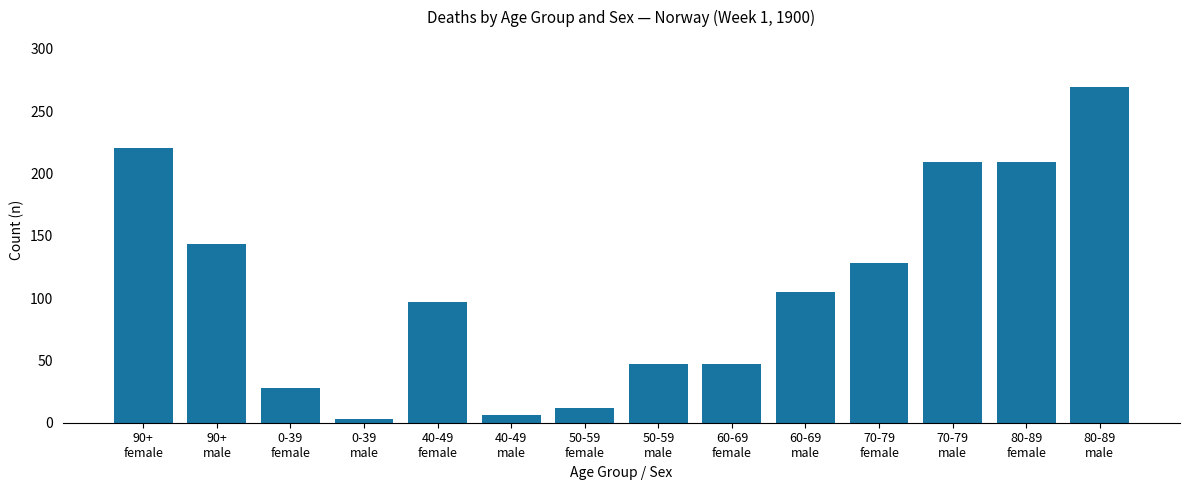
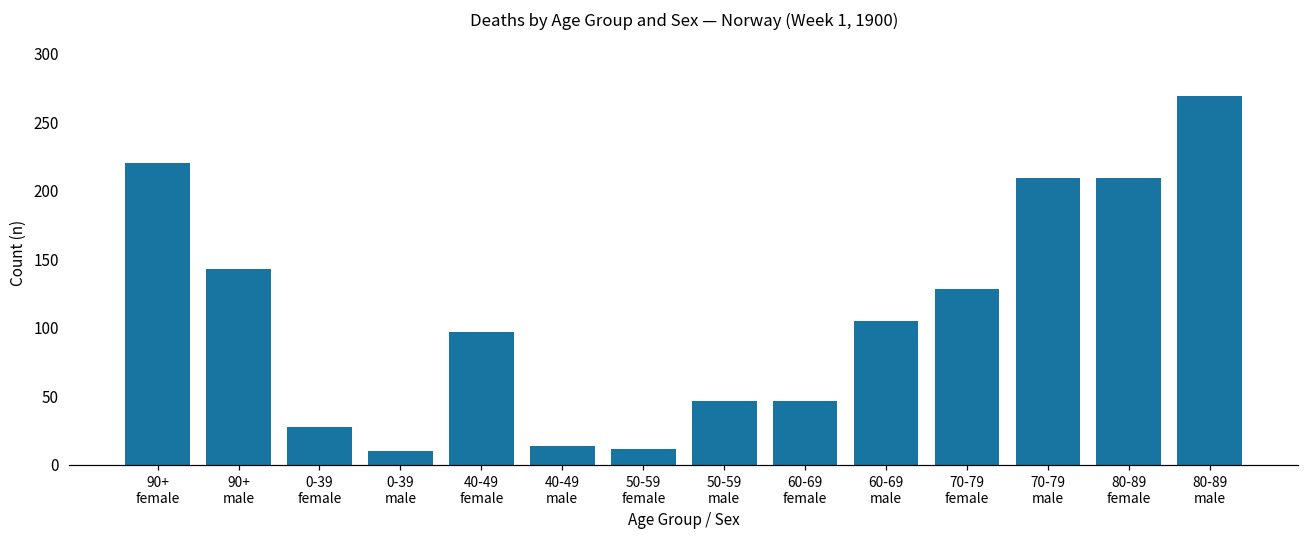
  {
    "90+ female": 220,
    "90+ male": 143,
    "0-39 female": 28,
-   "0-39 male": 3,
+   "0-39 male": 10,
    "40-49 female": 97,
-   "40-49 male": 6,
+   "40-49 male": 14,
    "50-59 female": 12,
    "50-59 male": 47,
    "60-69 female": 47,
    "60-69 male": 105,
    "70-79 female": 128,
    "70-79 male": 209,
    "80-89 female": 209,
    "80-89 male": 269
  }
